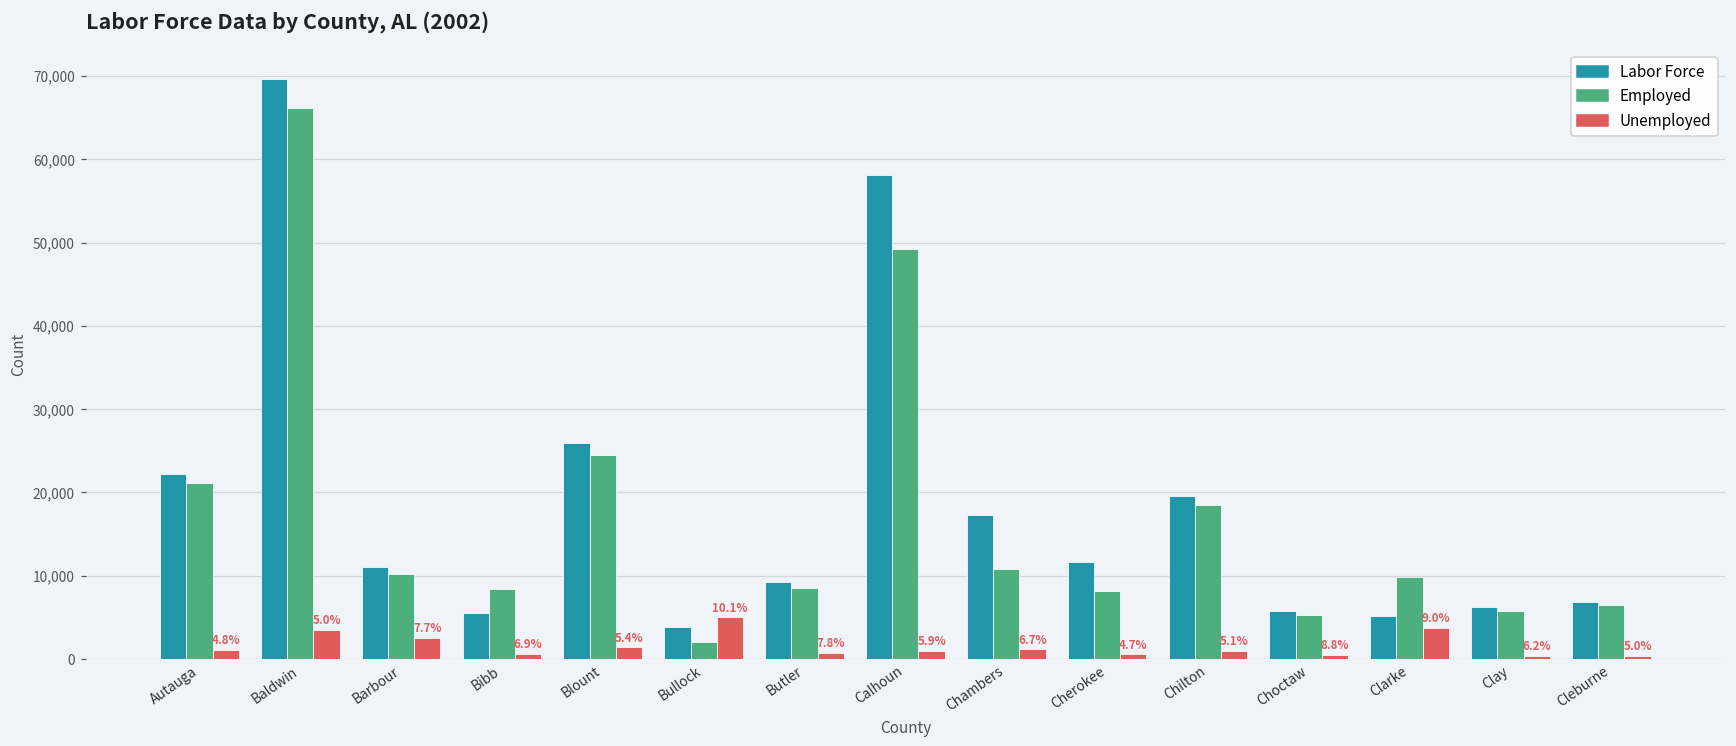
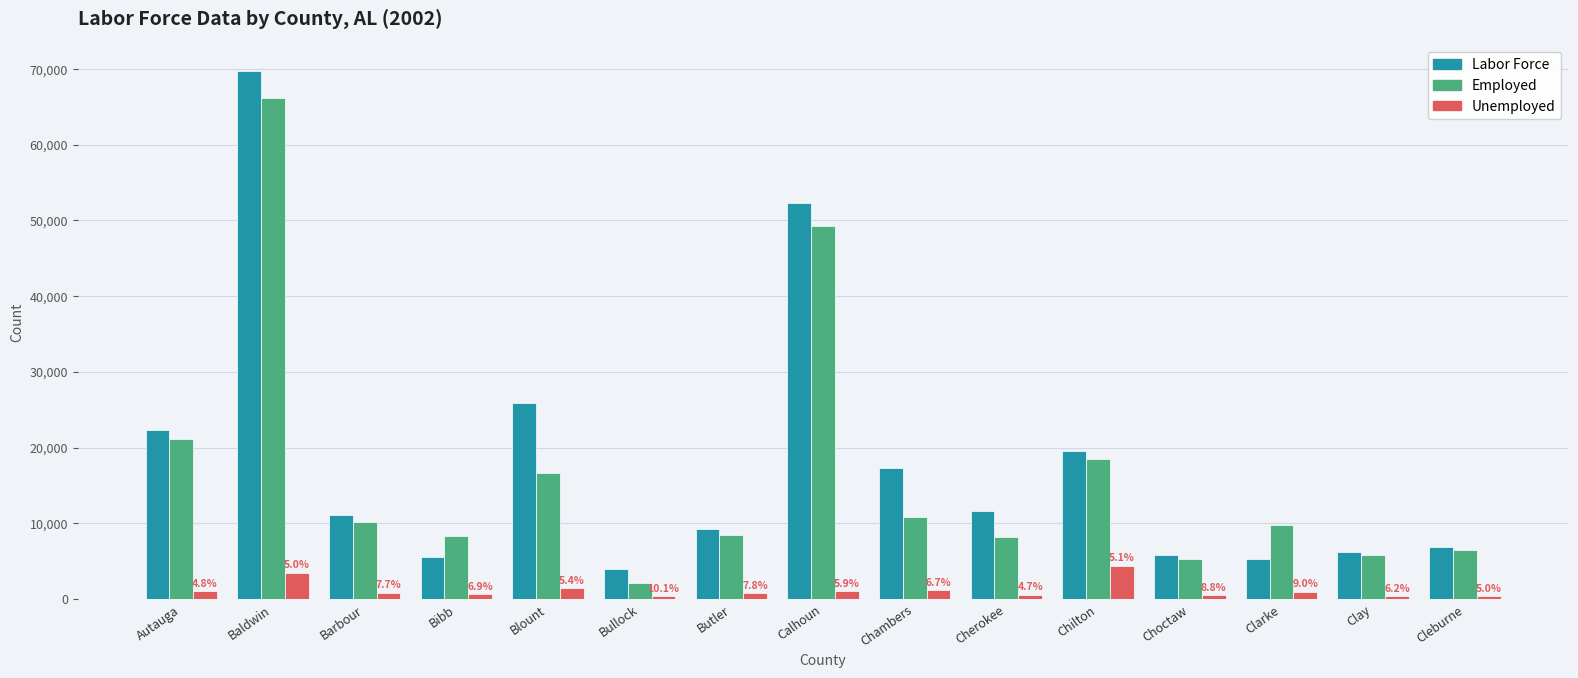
  {
    "Labor Force": {
      "Autauga": "22,000",
      "Baldwin": "70,000",
      "Barbour": "11,000",
      "Bibb": "6,000",
      "Blount": "26,000",
      "Bullock": "4,000",
      "Butler": "9,000",
-     "Calhoun": "58,000",
+     "Calhoun": "52,000",
      "Chambers": "17,000",
      "Cherokee": "12,000",
      "Chilton": "20,000",
      "Choctaw": "6,000",
      "Clarke": "5,000",
      "Clay": "6,000",
      "Cleburne": "7,000"
    },
    "Employed": {
      "Autauga": "21,000",
      "Baldwin": "66,000",
      "Barbour": "10,000",
      "Bibb": "8,000",
-     "Blount": "25,000",
+     "Blount": "17,000",
      "Bullock": "2,000",
      "Butler": "8,000",
      "Calhoun": "49,000",
      "Chambers": "11,000",
      "Cherokee": "8,000",
      "Chilton": "19,000",
      "Choctaw": "5,000",
      "Clarke": "10,000",
      "Clay": "6,000",
      "Cleburne": "6,000"
    },
    "Unemployed": {
-     "Barbour": "3,000",
-     "Bullock": "5,000",
-     "Chilton": "1,000",
-     "Clarke": "4,000"
+     "Barbour": "1,000",
+     "Bullock": "0",
+     "Chilton": "4,000",
+     "Clarke": "1,000"
    }
  }
